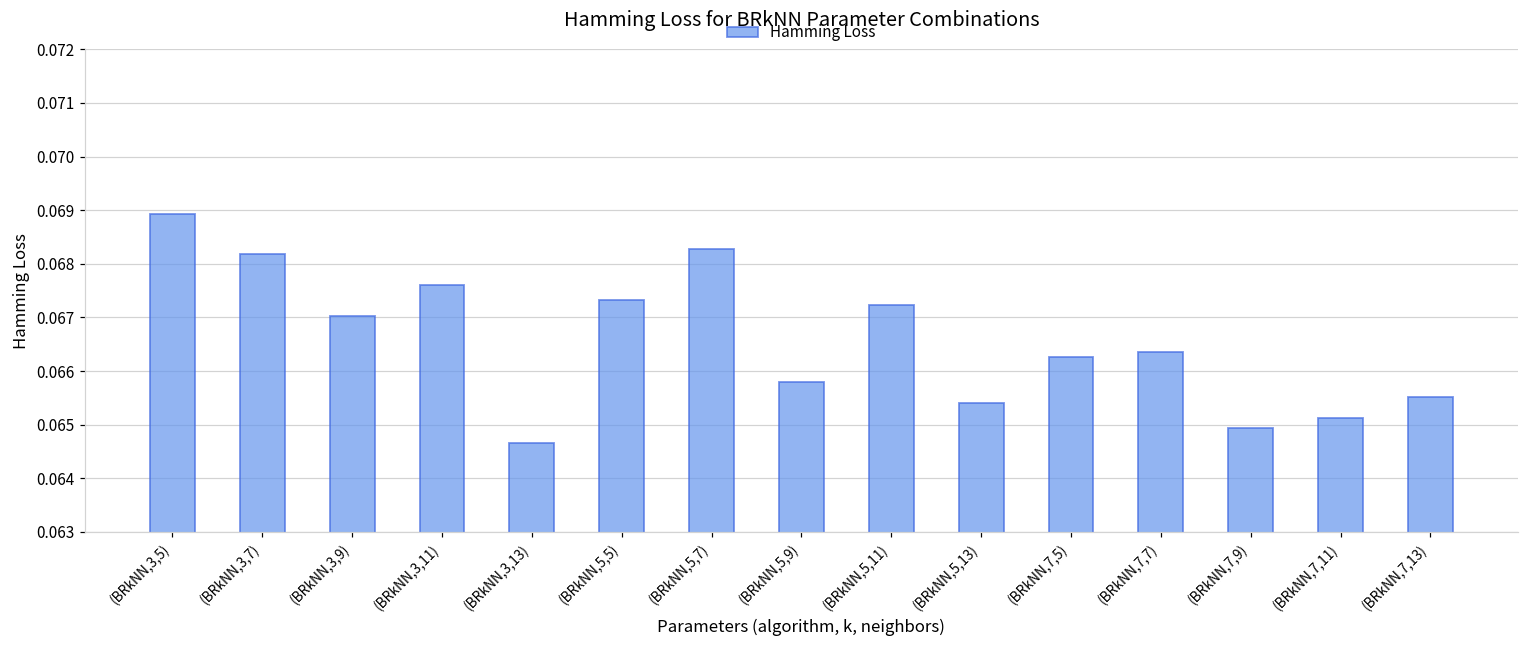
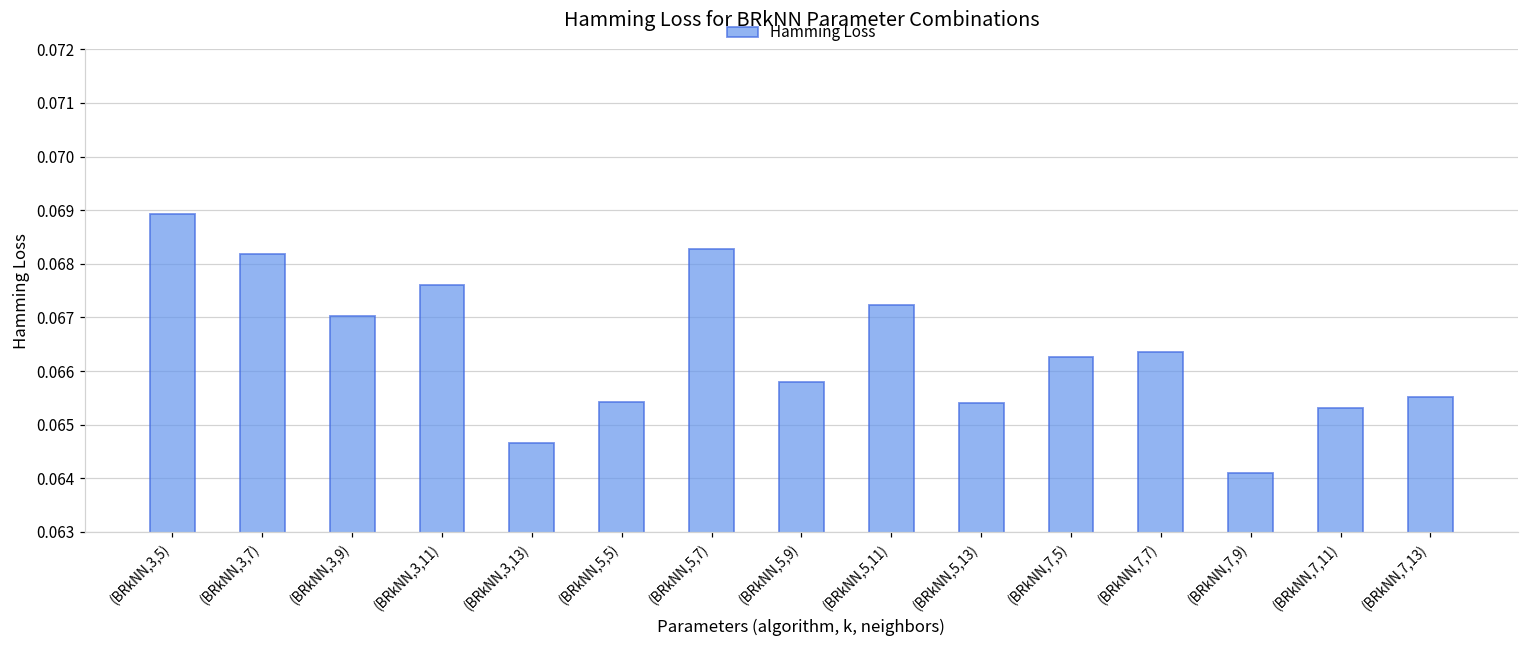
  {
    "(BRkNN,3,5)": 0.0689,
    "(BRkNN,3,7)": 0.0682,
    "(BRkNN,3,9)": 0.0670,
    "(BRkNN,3,11)": 0.0676,
    "(BRkNN,3,13)": 0.0647,
-   "(BRkNN,5,5)": 0.0673,
+   "(BRkNN,5,5)": 0.0654,
    "(BRkNN,5,7)": 0.0683,
    "(BRkNN,5,9)": 0.0658,
    "(BRkNN,5,11)": 0.0672,
    "(BRkNN,5,13)": 0.0654,
    "(BRkNN,7,5)": 0.0663,
    "(BRkNN,7,7)": 0.0664,
-   "(BRkNN,7,9)": 0.0649,
-   "(BRkNN,7,11)": 0.0651,
+   "(BRkNN,7,9)": 0.0641,
+   "(BRkNN,7,11)": 0.0653,
    "(BRkNN,7,13)": 0.0655
  }
